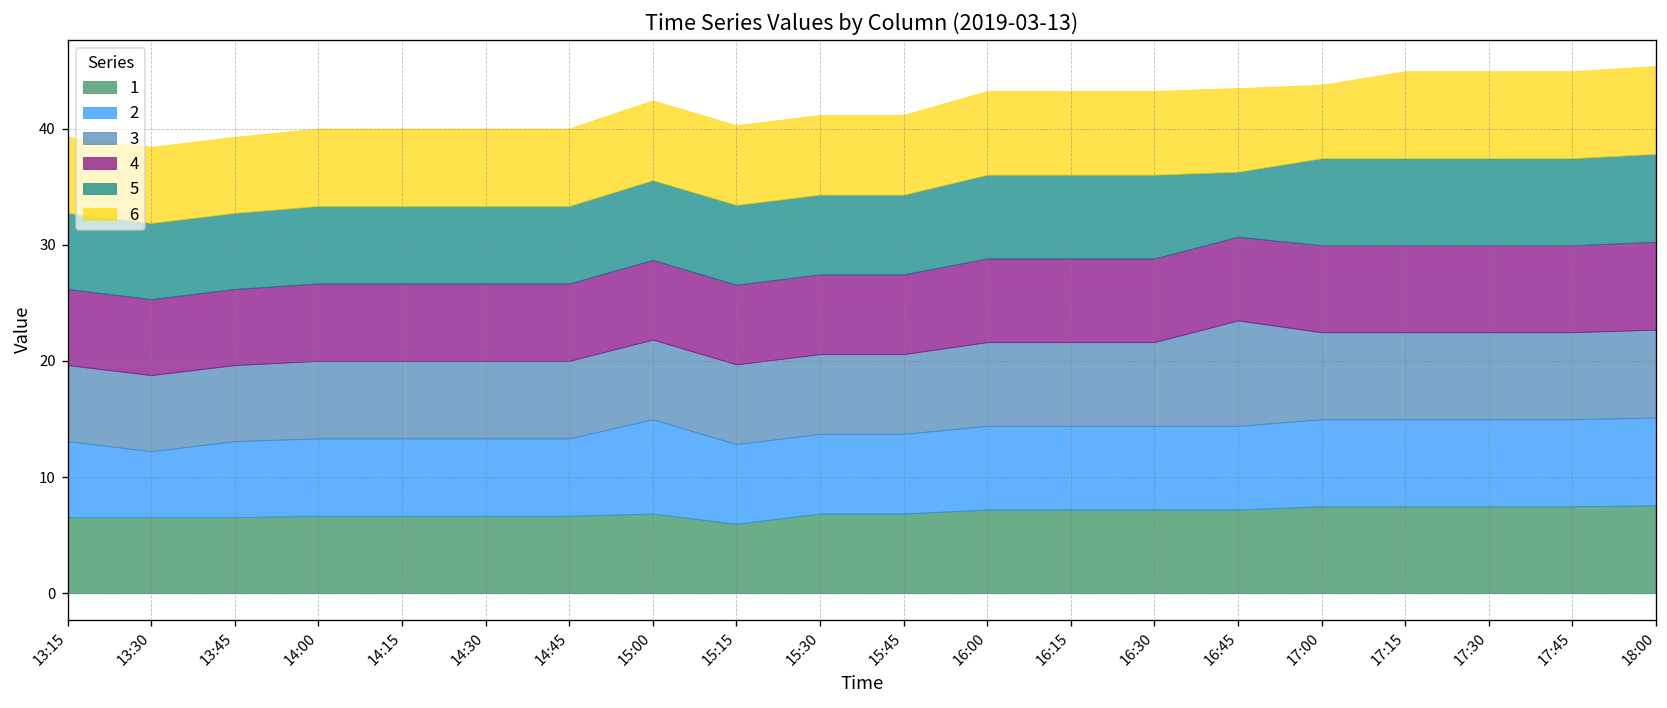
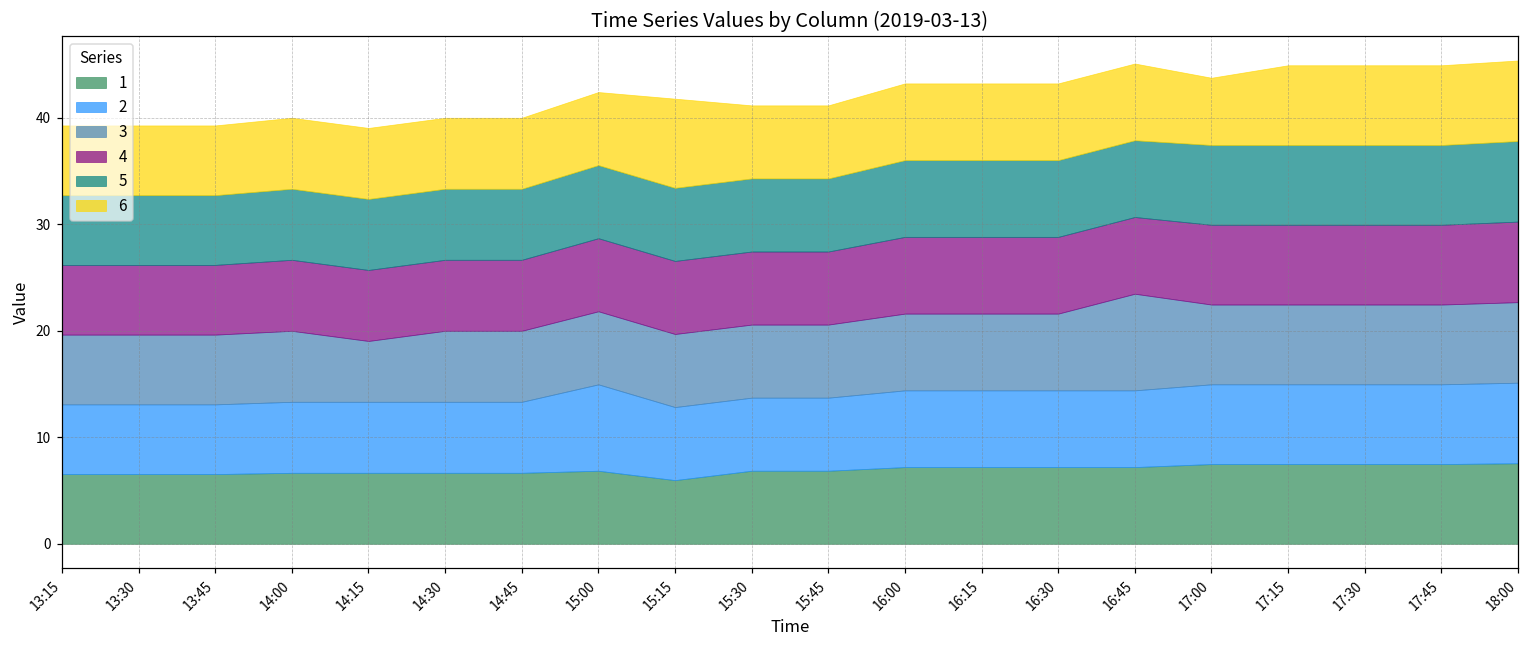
  {
    "1": {
      "13:15": 7,
      "13:30": 7,
      "13:45": 7,
      "14:00": 7,
      "14:15": 7,
      "14:30": 7,
      "14:45": 7,
      "15:00": 7,
      "15:15": 6,
      "15:30": 7,
      "15:45": 7,
      "16:00": 7,
      "16:15": 7,
      "16:30": 7,
      "16:45": 7,
      "17:00": 7,
      "17:15": 7,
      "17:30": 7,
      "17:45": 7,
      "18:00": 8
    },
    "2": {
      "13:15": 7,
-     "13:30": 6,
+     "13:30": 7,
      "13:45": 7,
      "14:00": 7,
      "14:15": 7,
      "14:30": 7,
      "14:45": 7,
      "15:00": 8,
      "15:15": 7,
      "15:30": 7,
      "15:45": 7,
      "16:00": 7,
      "16:15": 7,
      "16:30": 7,
      "16:45": 7,
      "17:00": 7,
      "17:15": 7,
      "17:30": 7,
      "17:45": 7,
      "18:00": 8
    },
    "3": {
      "13:15": 7,
      "13:30": 7,
      "13:45": 7,
      "14:00": 7,
-     "14:15": 7,
+     "14:15": 6,
      "14:30": 7,
      "14:45": 7,
      "15:00": 7,
      "15:15": 7,
      "15:30": 7,
      "15:45": 7,
      "16:00": 7,
      "16:15": 7,
      "16:30": 7,
      "16:45": 9,
      "17:00": 7,
      "17:15": 7,
      "17:30": 7,
      "17:45": 7,
      "18:00": 8
    },
    "4": {
      "13:15": 7,
      "13:30": 7,
      "13:45": 7,
      "14:00": 7,
      "14:15": 7,
      "14:30": 7,
      "14:45": 7,
      "15:00": 7,
      "15:15": 7,
      "15:30": 7,
      "15:45": 7,
      "16:00": 7,
      "16:15": 7,
      "16:30": 7,
      "16:45": 7,
      "17:00": 7,
      "17:15": 7,
      "17:30": 7,
      "17:45": 7,
      "18:00": 8
    },
    "5": {
      "13:15": 7,
      "13:30": 7,
      "13:45": 7,
      "14:00": 7,
      "14:15": 7,
      "14:30": 7,
      "14:45": 7,
      "15:00": 7,
      "15:15": 7,
      "15:30": 7,
      "15:45": 7,
      "16:00": 7,
      "16:15": 7,
      "16:30": 7,
-     "16:45": 6,
+     "16:45": 7,
      "17:00": 7,
      "17:15": 7,
      "17:30": 7,
      "17:45": 7,
      "18:00": 8
    },
    "6": {
      "13:15": 7,
      "13:30": 7,
      "13:45": 7,
      "14:00": 7,
      "14:15": 7,
      "14:30": 7,
      "14:45": 7,
      "15:00": 7,
-     "15:15": 7,
+     "15:15": 8,
      "15:30": 7,
      "15:45": 7,
      "16:00": 7,
      "16:15": 7,
      "16:30": 7,
      "16:45": 7,
      "17:00": 6,
      "17:15": 7,
      "17:30": 7,
      "17:45": 7,
      "18:00": 8
    }
  }
